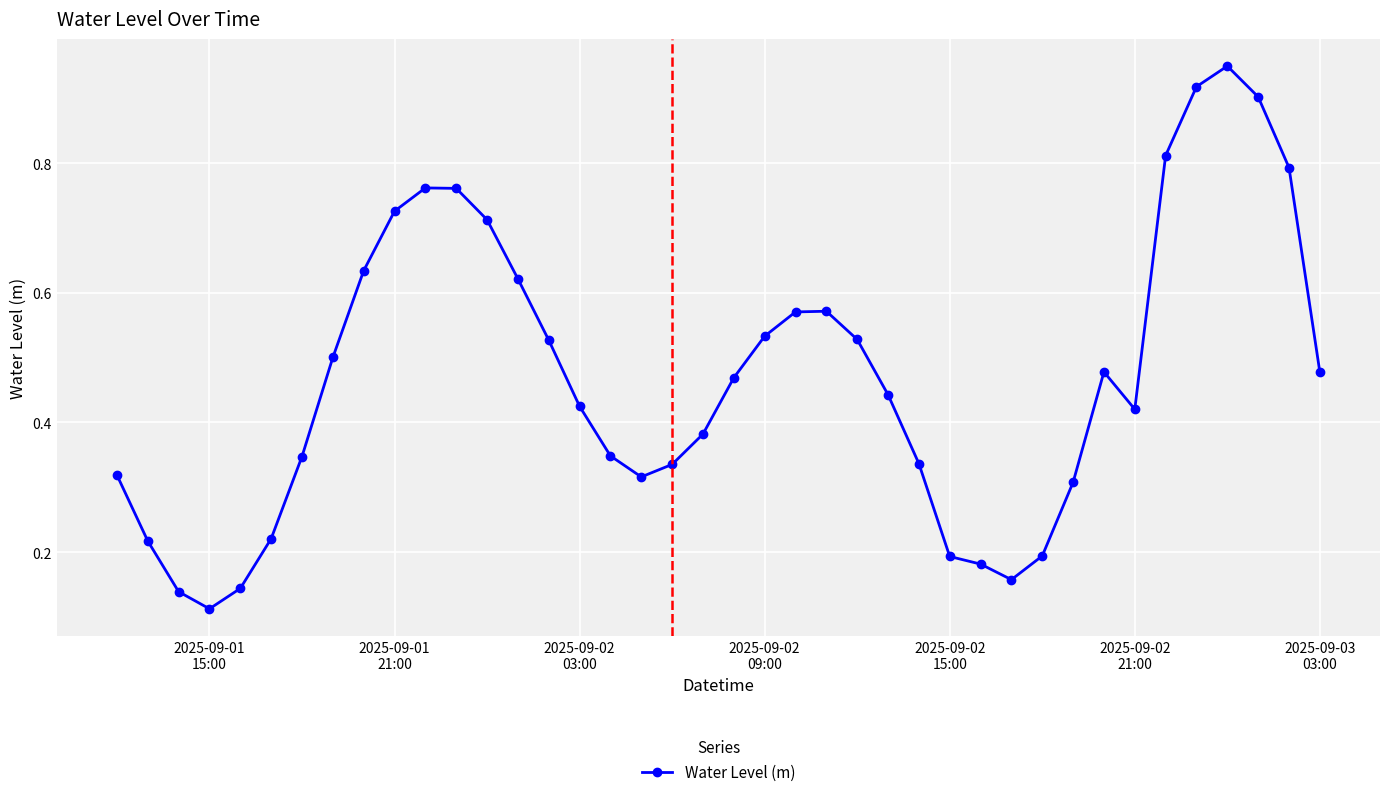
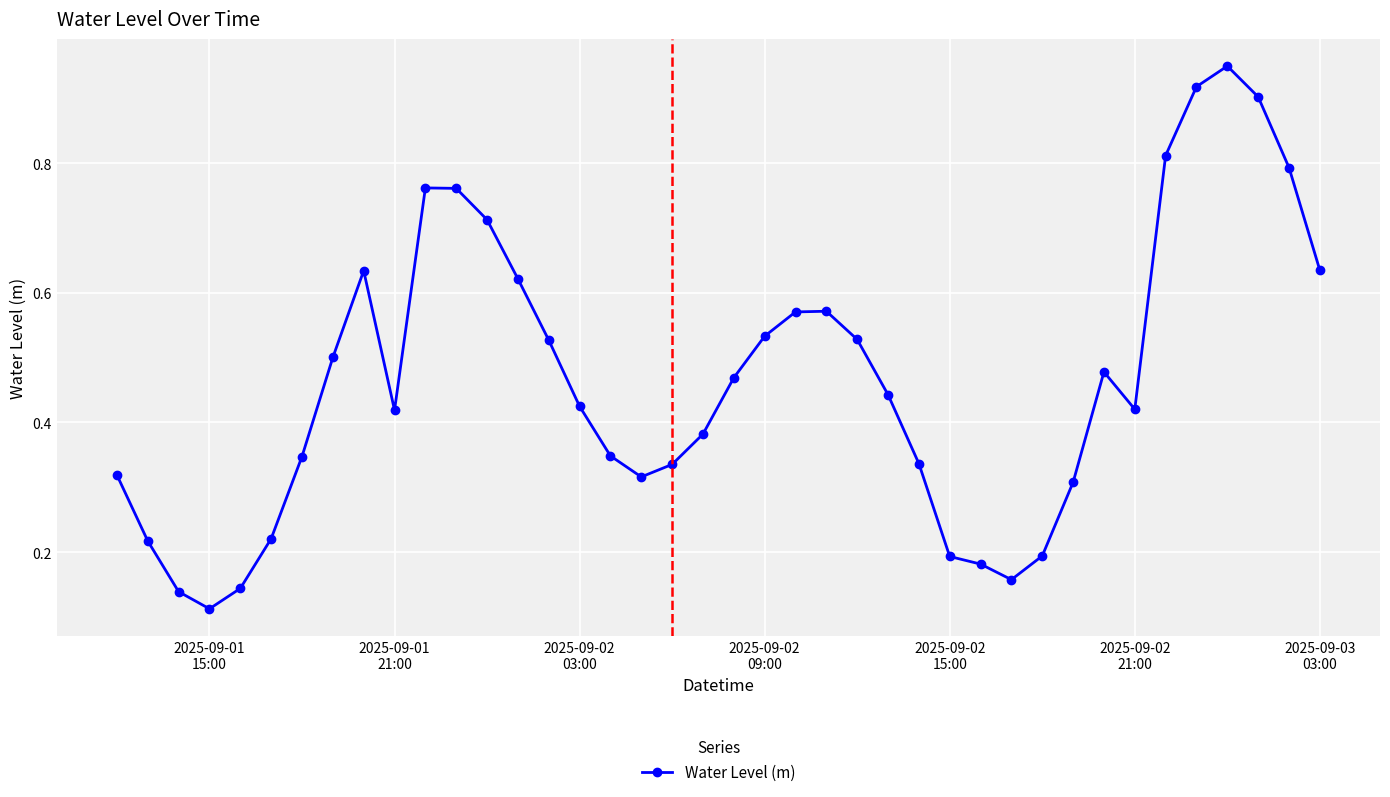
  {
    "2025-09-01 15:00": 0.11,
-   "2025-09-01 21:00": 0.73,
+   "2025-09-01 21:00": 0.42,
    "2025-09-02 03:00": 0.42,
    "2025-09-02 09:00": 0.53,
    "2025-09-02 15:00": 0.19,
    "2025-09-02 21:00": 0.42,
-   "2025-09-03 03:00": 0.48
+   "2025-09-03 03:00": 0.63
  }
